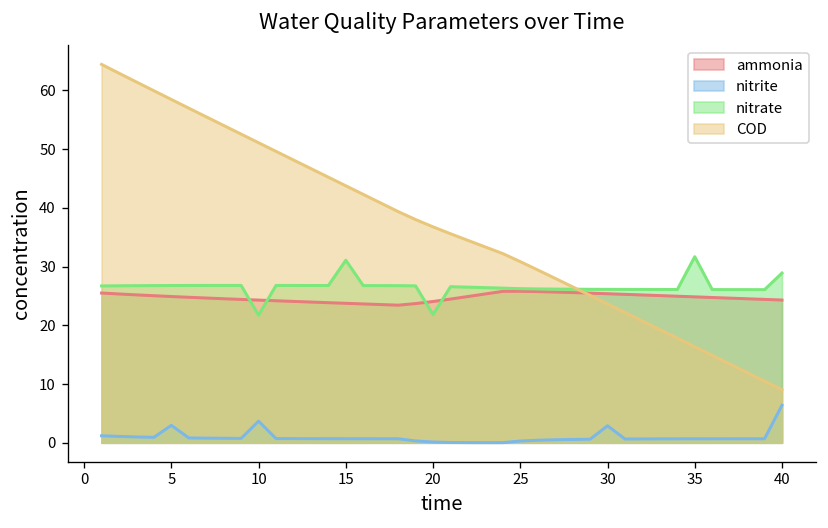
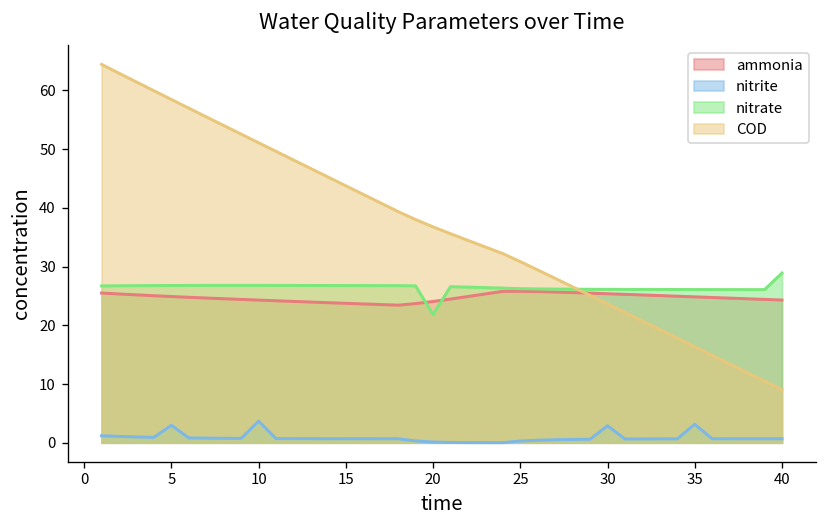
  {
    "nitrite": {
      "5": 3,
      "10": 4,
      "15": 1,
      "20": 0,
      "25": 0,
      "30": 3,
-     "35": 1,
-     "40": 6
+     "35": 3,
+     "40": 1
    },
    "nitrate": {
      "5": 27,
-     "10": 22,
-     "15": 31,
+     "10": 27,
+     "15": 27,
      "20": 22,
      "30": 26,
-     "35": 32,
+     "35": 26,
      "40": 29
    }
  }
